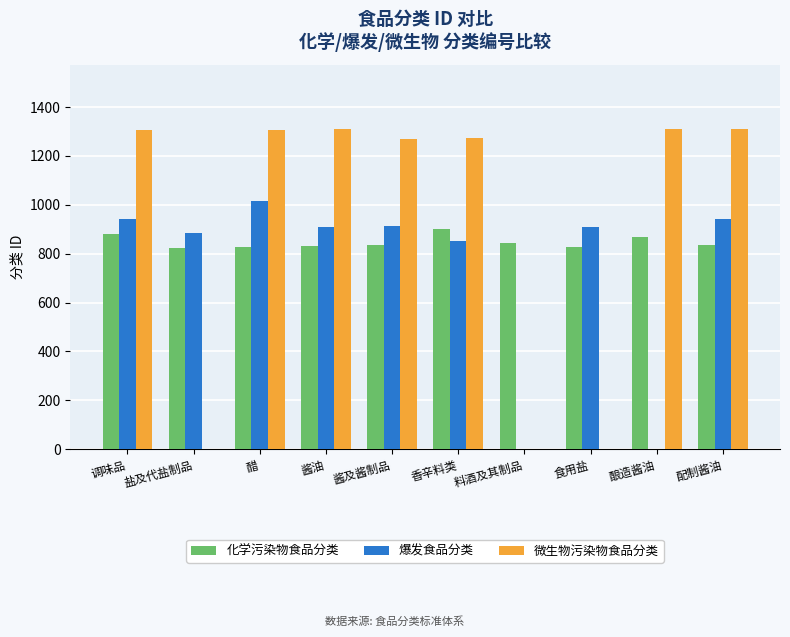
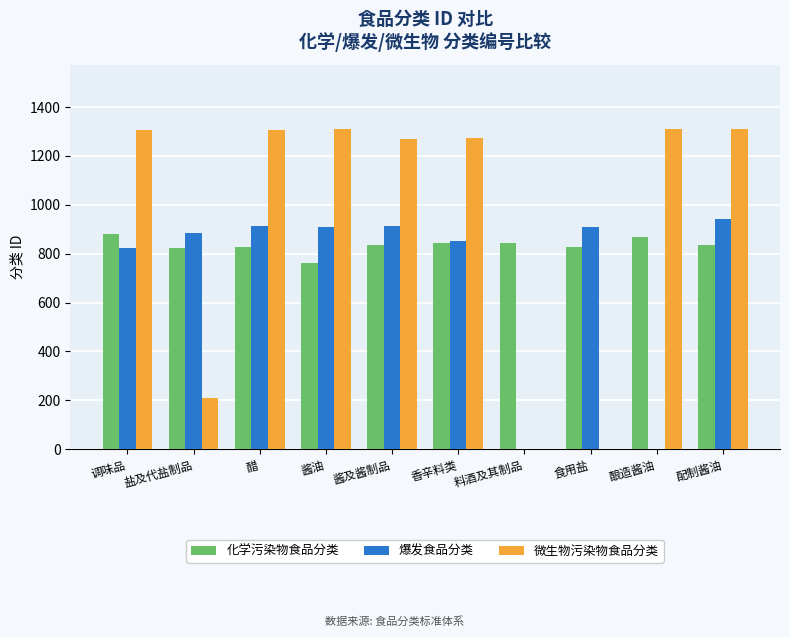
  {
    "化学污染物食品分类": {
      "调味品": 880,
      "盐及代盐制品": 830,
      "醋": 830,
-     "酱油": 830,
+     "酱油": 760,
      "酱及酱制品": 840,
-     "香辛料类": 900,
+     "香辛料类": 840,
      "料酒及其制品": 840,
      "食用盐": 830,
      "酿造酱油": 870,
      "配制酱油": 830
    },
    "爆发食品分类": {
-     "调味品": 940,
+     "调味品": 820,
      "盐及代盐制品": 880,
-     "醋": 1020,
+     "醋": 910,
      "酱油": 910,
      "酱及酱制品": 910,
      "香辛料类": 850,
      "料酒及其制品": 0,
      "食用盐": 910,
      "酿造酱油": 0,
      "配制酱油": 940
    },
    "微生物污染物食品分类": {
      "调味品": 1310,
-     "盐及代盐制品": 0,
+     "盐及代盐制品": 210,
      "醋": 1310,
      "酱油": 1310,
      "酱及酱制品": 1270,
      "香辛料类": 1270,
      "料酒及其制品": 0,
      "食用盐": 0,
      "酿造酱油": 1310,
      "配制酱油": 1310
    }
  }
